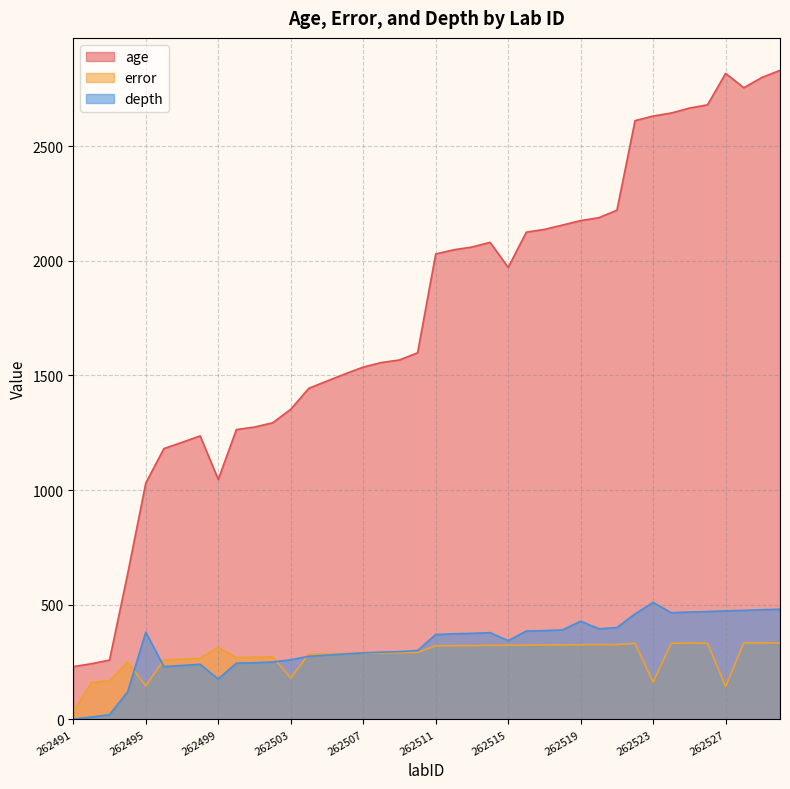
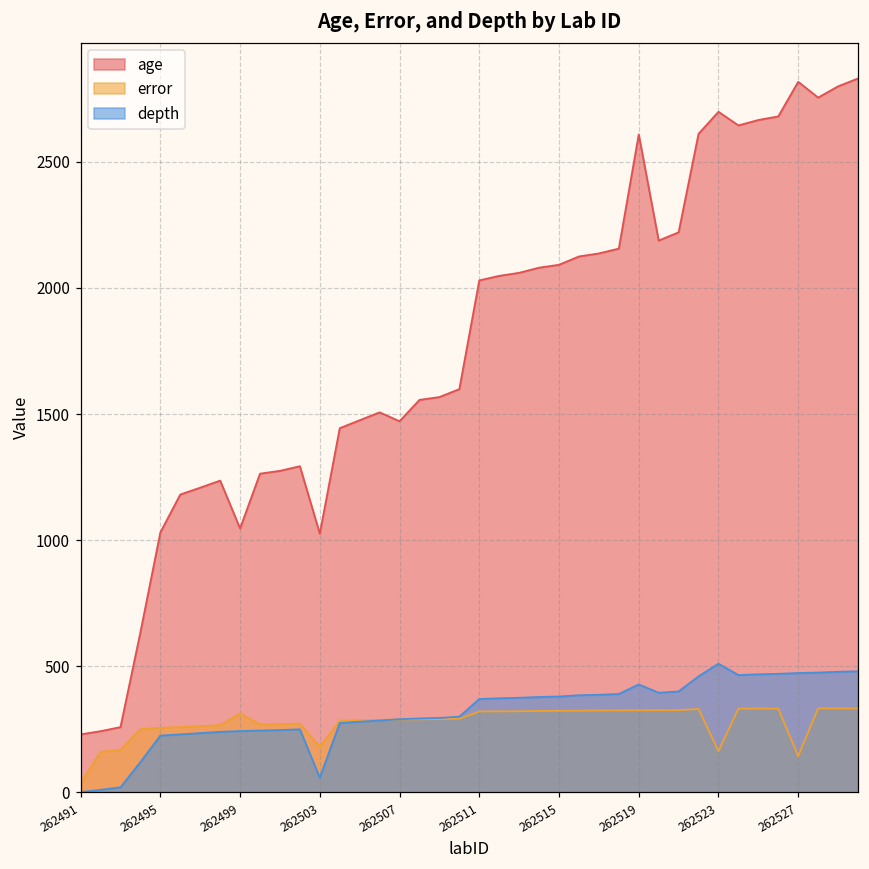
  {
    "age": {
      "262491": 230,
      "262495": 1030,
      "262499": 1050,
-     "262503": 1350,
-     "262507": 1540,
+     "262503": 1030,
+     "262507": 1470,
      "262511": 2030,
-     "262515": 1970,
-     "262519": 2180,
-     "262523": 2630,
+     "262515": 2090,
+     "262519": 2610,
+     "262523": 2700,
      "262527": 2820
    },
    "error": {
      "262491": 30,
-     "262495": 150,
+     "262495": 260,
      "262499": 310,
      "262503": 180,
      "262511": 320,
      "262515": 320,
      "262519": 330,
      "262523": 160,
      "262527": 140
    },
    "depth": {
      "262491": 0,
-     "262495": 380,
-     "262499": 180,
-     "262503": 260,
+     "262495": 230,
+     "262499": 240,
+     "262503": 60,
      "262511": 370,
-     "262515": 340,
+     "262515": 380,
      "262519": 430,
      "262523": 510,
      "262527": 470
    }
  }
